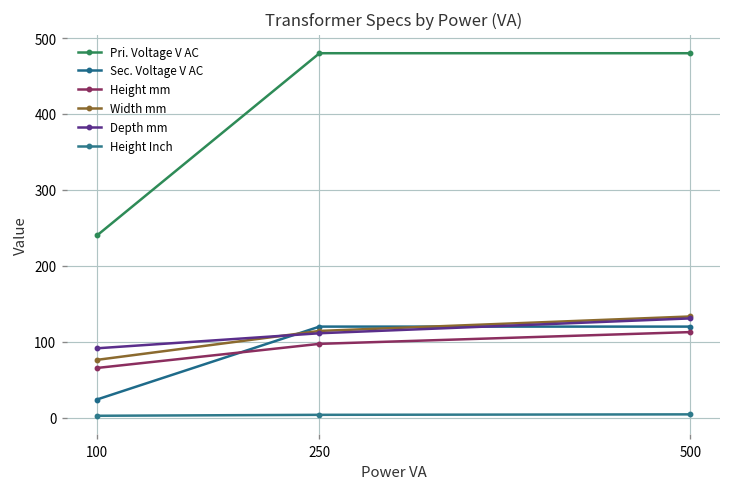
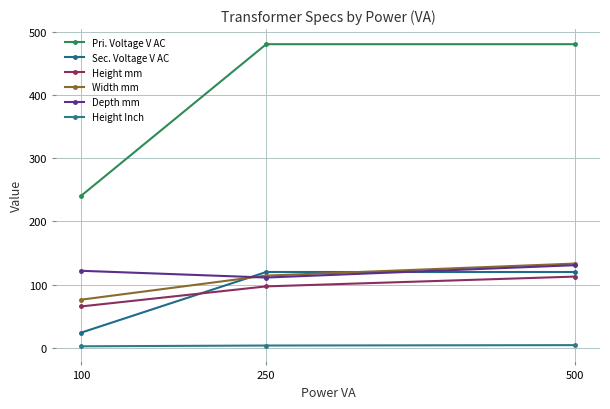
  {
    "Height mm": {
      "100": 70,
      "250": 100,
      "500": 110
    },
    "Width mm": {
      "100": 80
    },
    "Depth mm": {
-     "100": 90
+     "100": 120
    }
  }
